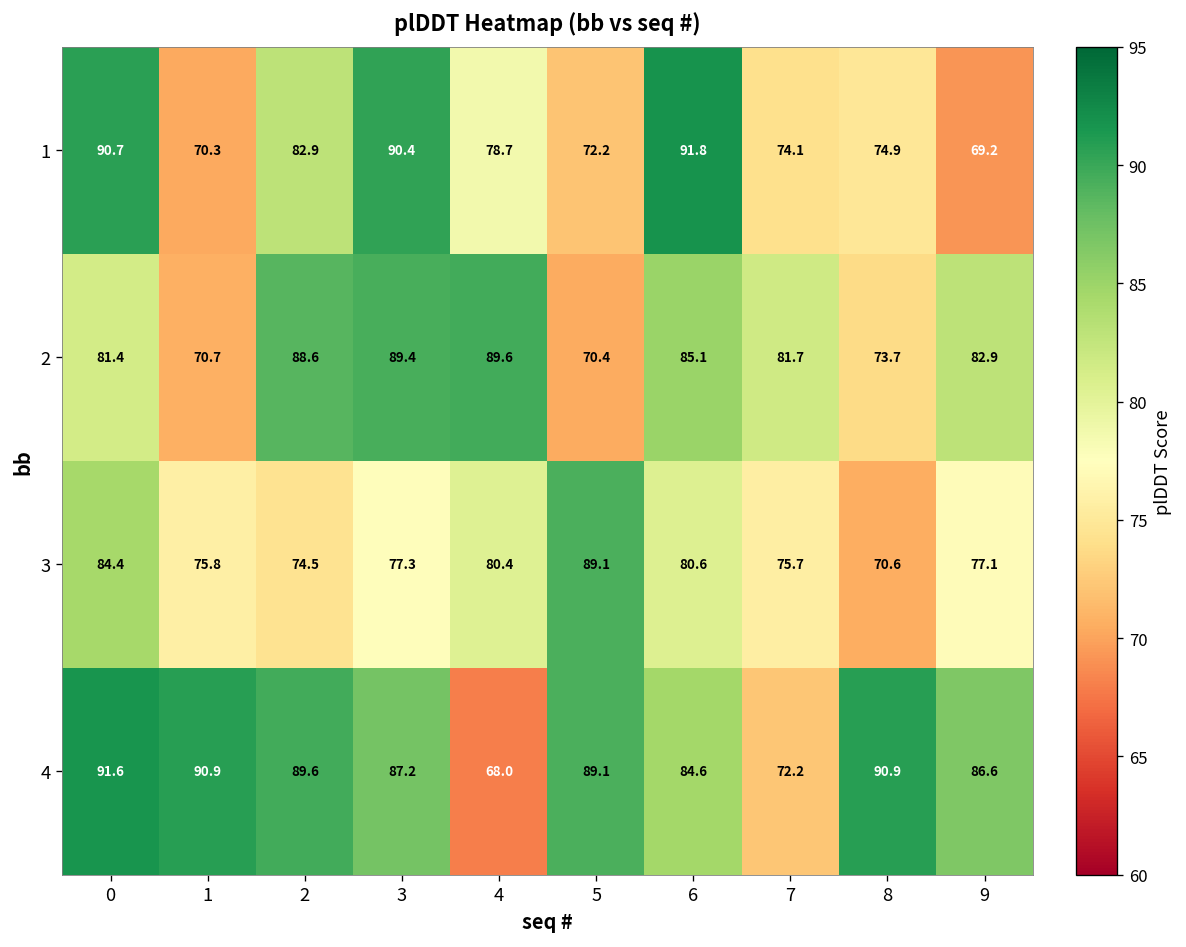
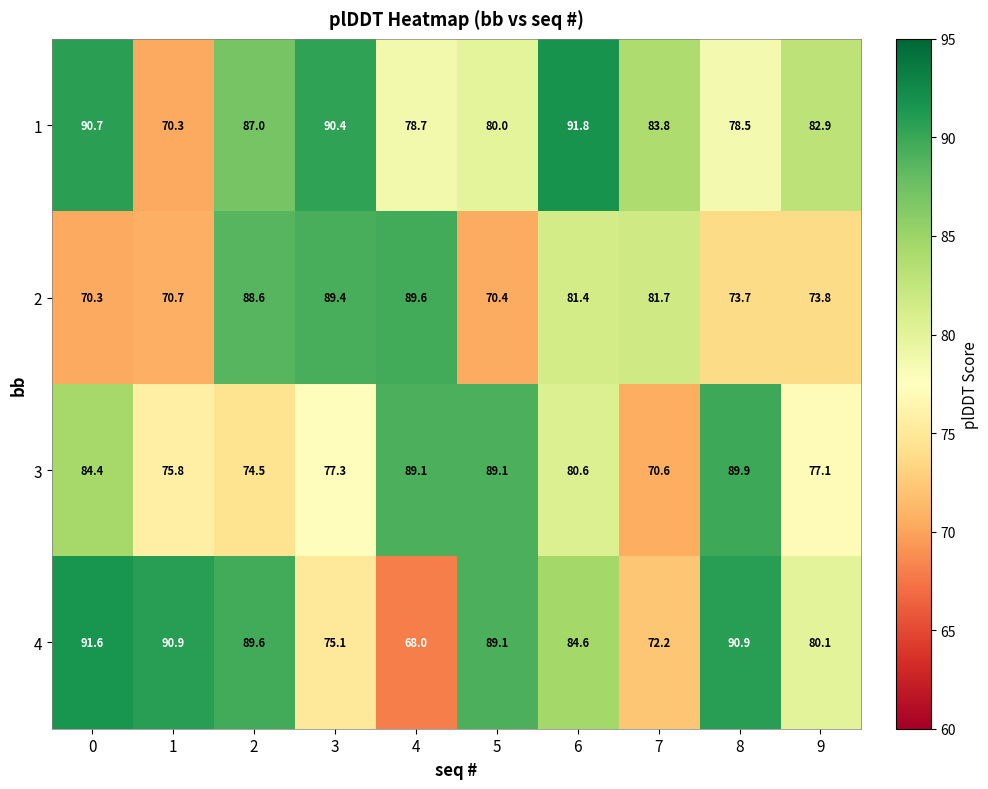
  {
    "1": {
      "0": 90.7,
      "1": 70.3,
-     "2": 82.9,
+     "2": 87.0,
      "3": 90.4,
      "4": 78.7,
-     "5": 72.2,
+     "5": 80.0,
      "6": 91.8,
-     "7": 74.1,
-     "8": 74.9,
-     "9": 69.2
+     "7": 83.8,
+     "8": 78.5,
+     "9": 82.9
    },
    "2": {
-     "0": 81.4,
+     "0": 70.3,
      "1": 70.7,
      "2": 88.6,
      "3": 89.4,
      "4": 89.6,
      "5": 70.4,
-     "6": 85.1,
+     "6": 81.4,
      "7": 81.7,
      "8": 73.7,
-     "9": 82.9
+     "9": 73.8
    },
    "3": {
      "0": 84.4,
      "1": 75.8,
      "2": 74.5,
      "3": 77.3,
-     "4": 80.4,
+     "4": 89.1,
      "5": 89.1,
      "6": 80.6,
-     "7": 75.7,
-     "8": 70.6,
+     "7": 70.6,
+     "8": 89.9,
      "9": 77.1
    },
    "4": {
      "0": 91.6,
      "1": 90.9,
      "2": 89.6,
-     "3": 87.2,
+     "3": 75.1,
      "4": 68.0,
      "5": 89.1,
      "6": 84.6,
      "7": 72.2,
      "8": 90.9,
-     "9": 86.6
+     "9": 80.1
    }
  }
